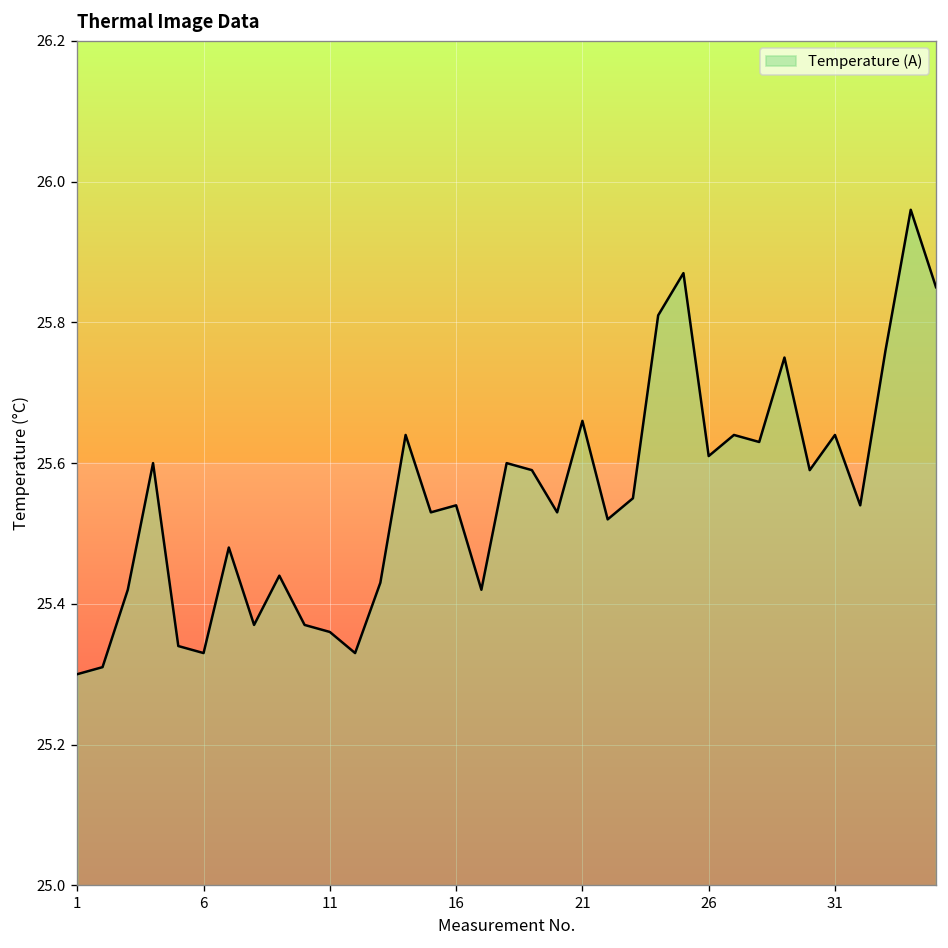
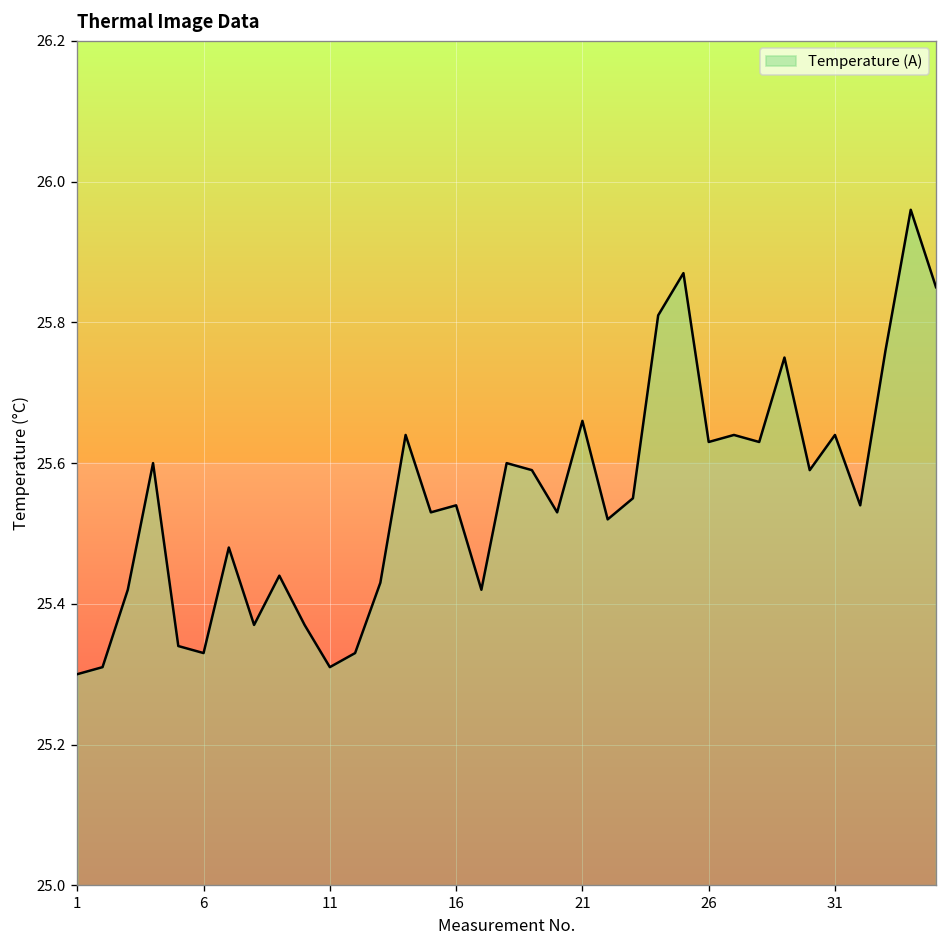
  {
    "1": 25.30,
    "6": 25.33,
-   "11": 25.36,
+   "11": 25.31,
    "16": 25.54,
    "21": 25.66,
-   "26": 25.61,
+   "26": 25.63,
    "31": 25.64
  }
